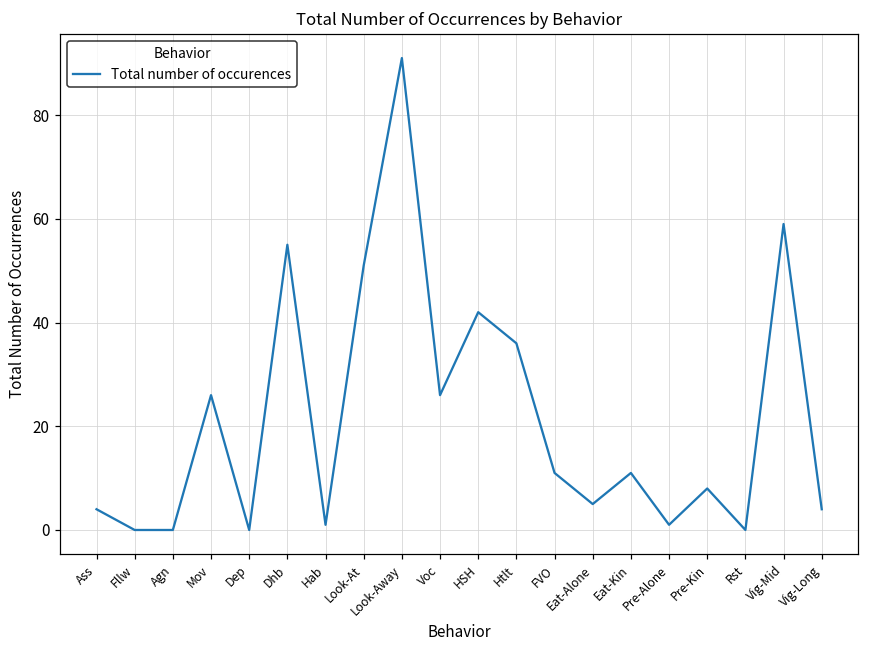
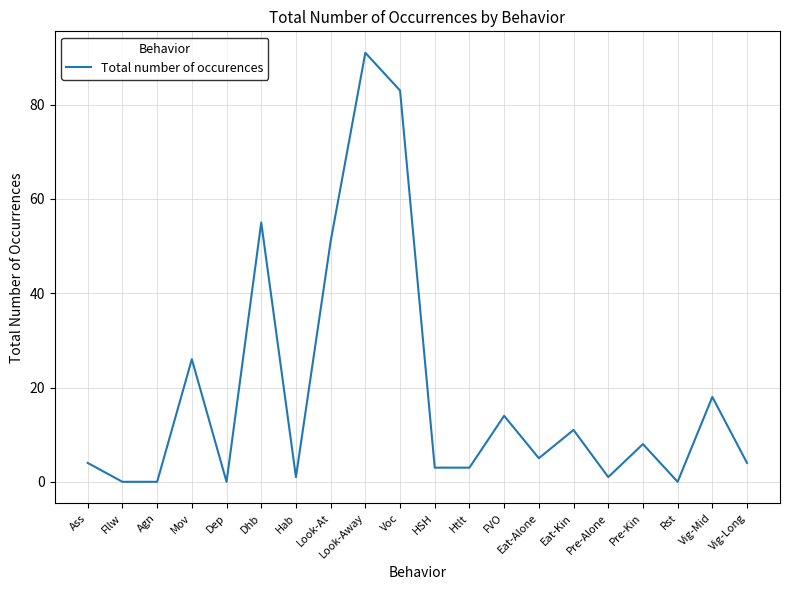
  {
    "Ass": 4,
    "Fllw": 0,
    "Agn": 0,
    "Mov": 26,
    "Dep": 0,
    "Dhb": 55,
    "Hab": 1,
    "Look-At": 51,
    "Look-Away": 91,
-   "Voc": 26,
-   "HSH": 42,
-   "Htlt": 36,
-   "FVO": 11,
+   "Voc": 83,
+   "HSH": 3,
+   "Htlt": 3,
+   "FVO": 14,
    "Eat-Alone": 5,
    "Eat-Kin": 11,
    "Pre-Alone": 1,
    "Pre-Kin": 8,
    "Rst": 0,
-   "Vig-Mid": 59,
+   "Vig-Mid": 18,
    "Vig-Long": 4
  }
